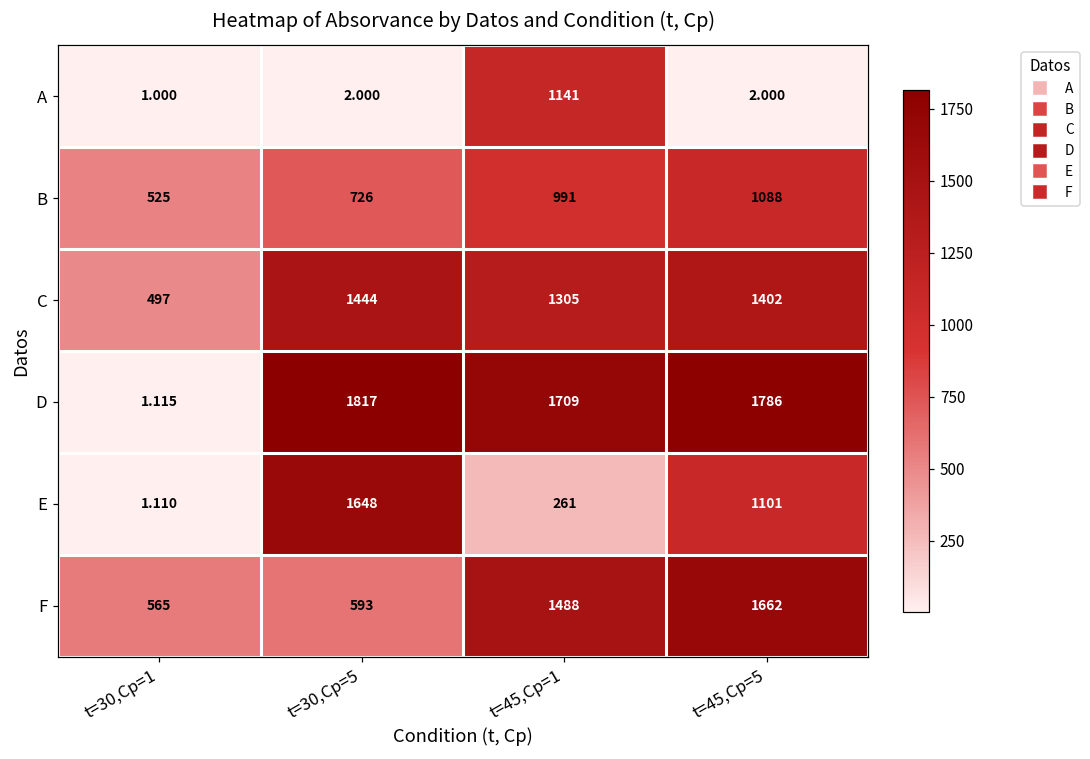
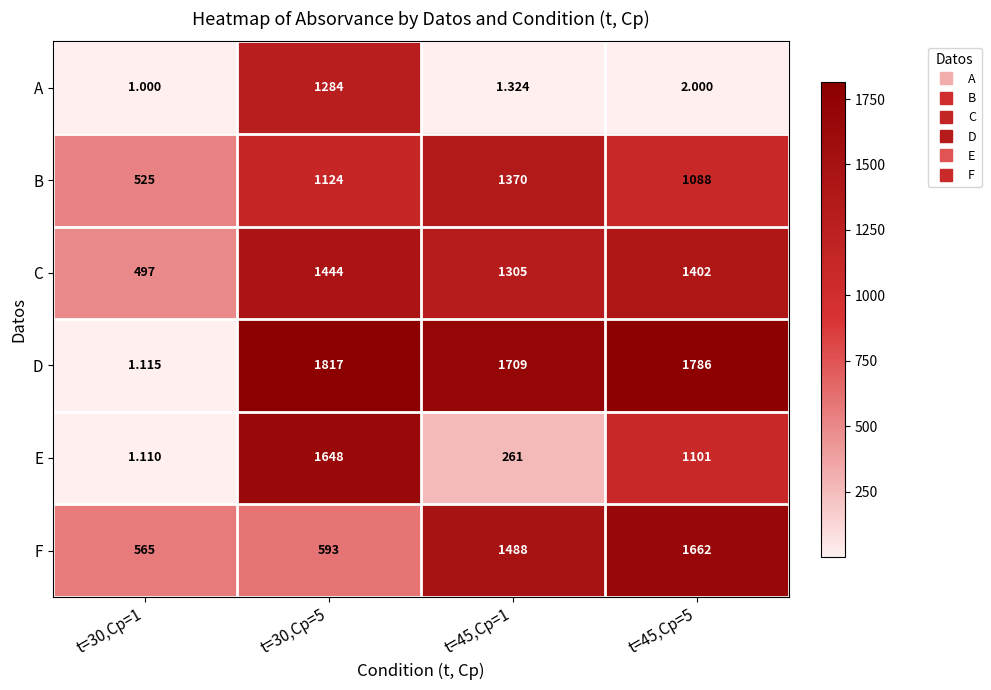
  {
    "A": {
      "t=30,Cp=1": 1.000,
-     "t=30,Cp=5": 2.000,
-     "t=45,Cp=1": 1141,
+     "t=30,Cp=5": 1284,
+     "t=45,Cp=1": 1.324,
      "t=45,Cp=5": 2.000
    },
    "B": {
      "t=30,Cp=1": 525,
-     "t=30,Cp=5": 726,
-     "t=45,Cp=1": 991,
+     "t=30,Cp=5": 1124,
+     "t=45,Cp=1": 1370,
      "t=45,Cp=5": 1088
    },
    "C": {
      "t=30,Cp=1": 497,
      "t=30,Cp=5": 1444,
      "t=45,Cp=1": 1305,
      "t=45,Cp=5": 1402
    },
    "D": {
      "t=30,Cp=1": 1.115,
      "t=30,Cp=5": 1817,
      "t=45,Cp=1": 1709,
      "t=45,Cp=5": 1786
    },
    "E": {
      "t=30,Cp=1": 1.110,
      "t=30,Cp=5": 1648,
      "t=45,Cp=1": 261,
      "t=45,Cp=5": 1101
    },
    "F": {
      "t=30,Cp=1": 565,
      "t=30,Cp=5": 593,
      "t=45,Cp=1": 1488,
      "t=45,Cp=5": 1662
    }
  }
